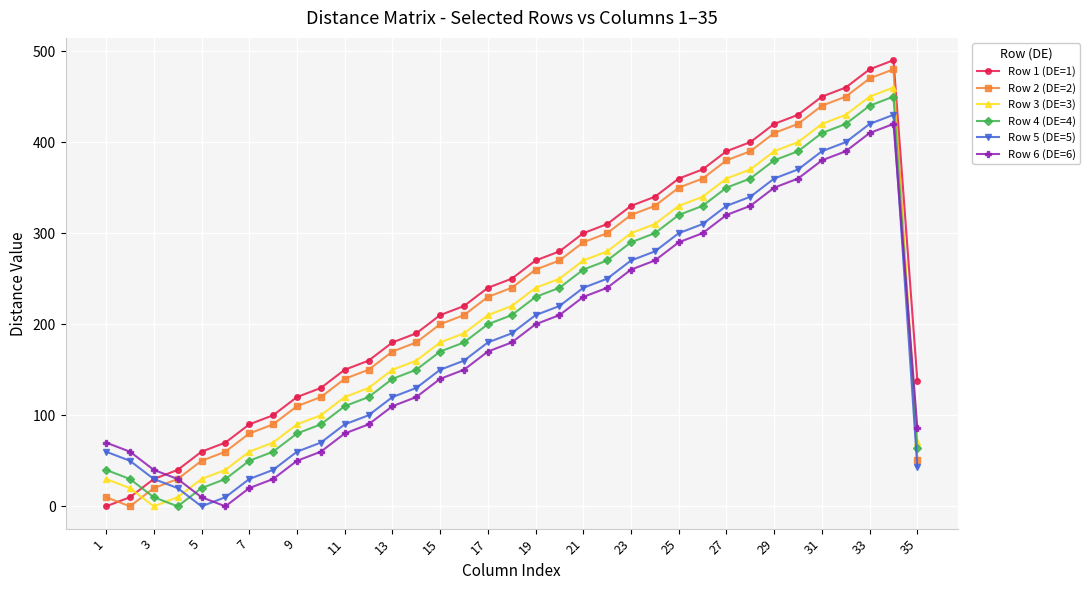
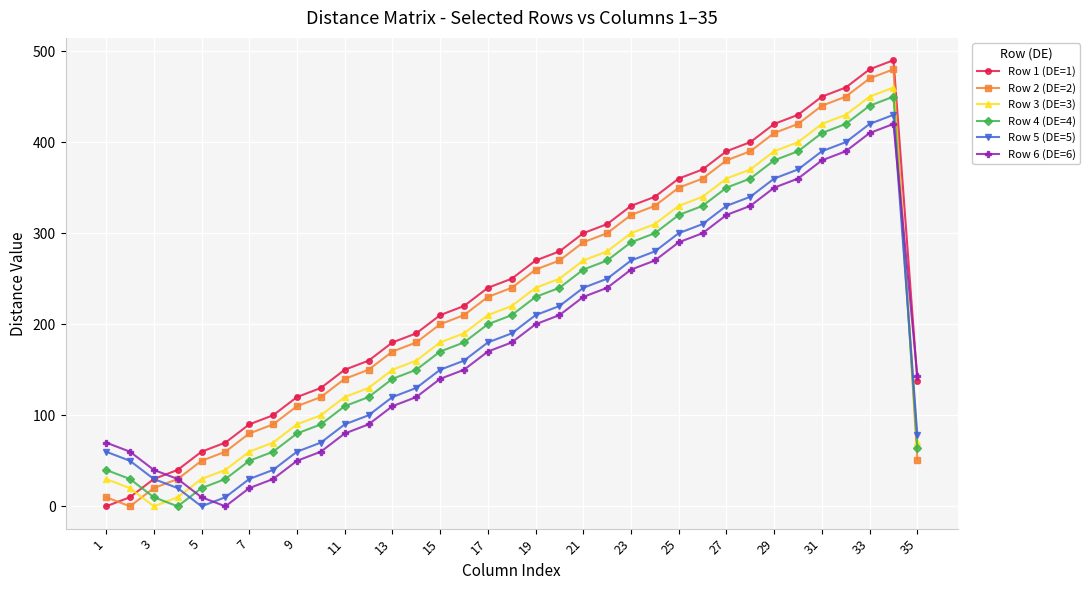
  {
    "Row 1 (DE=1)": {
      "35": 140
    },
    "Row 2 (DE=2)": {
      "35": 50
    },
    "Row 3 (DE=3)": {
      "35": 70
    },
    "Row 4 (DE=4)": {
      "35": 60
    },
    "Row 5 (DE=5)": {
-     "35": 40
+     "35": 80
    },
    "Row 6 (DE=6)": {
-     "35": 90
+     "35": 140
    }
  }
